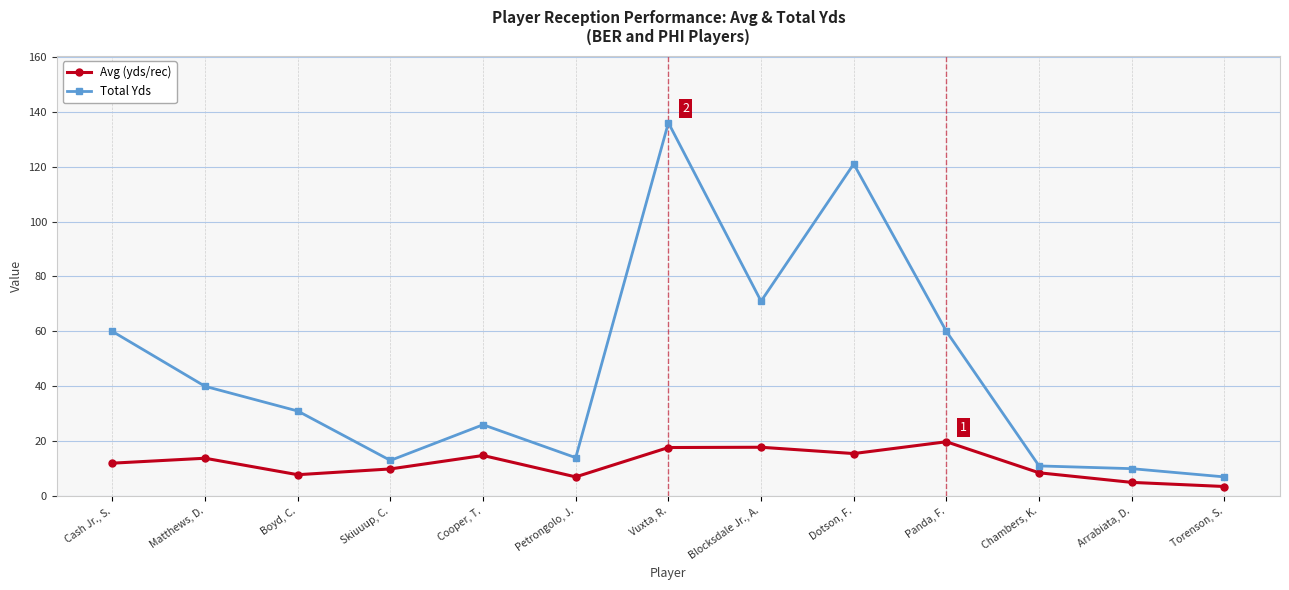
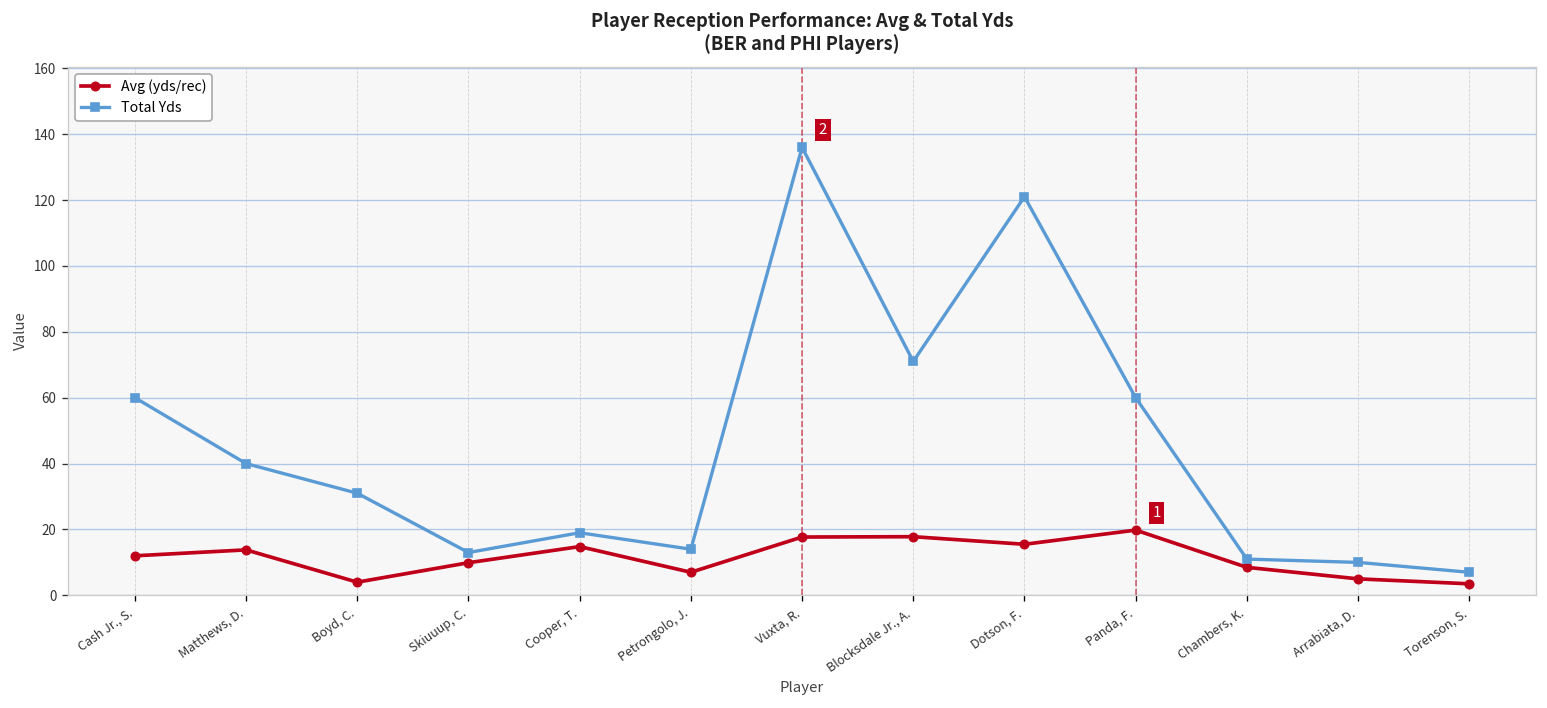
  {
    "Avg (yds/rec)": {
      "Cash Jr., S.": 12,
      "Matthews, D.": 14,
-     "Boyd, C.": 8,
+     "Boyd, C.": 4,
      "Skiuuup, C.": 10,
      "Cooper, T.": 15,
      "Petrongolo, J.": 7,
      "Vuxta, R.": 18,
      "Blocksdale Jr., A.": 18,
      "Dotson, F.": 16,
      "Chambers, K.": 9,
      "Arrabiata, D.": 5,
      "Torenson, S.": 4
    },
    "Total Yds": {
      "Cash Jr., S.": 60,
      "Matthews, D.": 40,
      "Boyd, C.": 31,
      "Skiuuup, C.": 13,
-     "Cooper, T.": 26,
+     "Cooper, T.": 19,
      "Petrongolo, J.": 14,
      "Blocksdale Jr., A.": 71,
      "Dotson, F.": 121,
      "Panda, F.": 60,
      "Chambers, K.": 11,
      "Arrabiata, D.": 10,
      "Torenson, S.": 7
    }
  }
